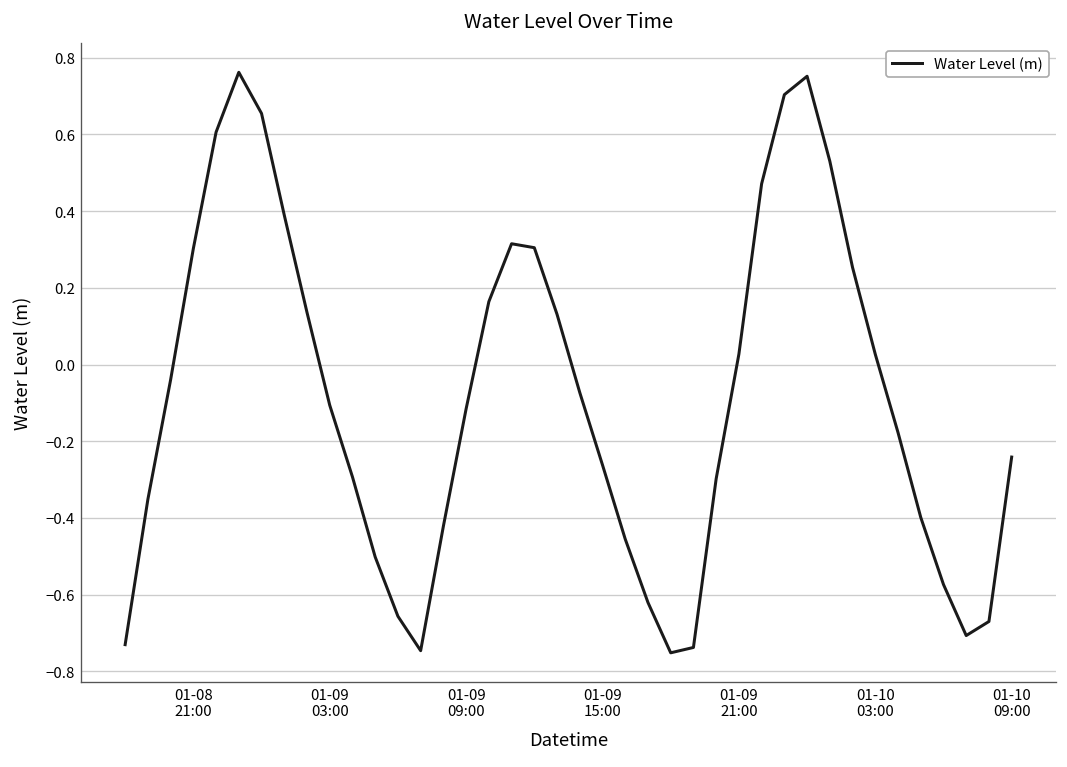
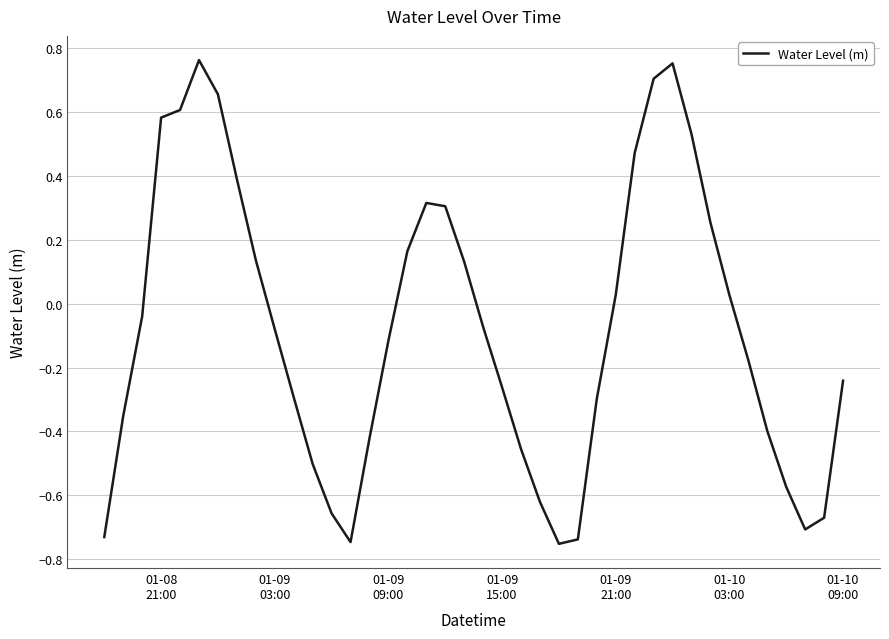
  {
-   "01-08 21:00": 0.30,
-   "01-09 03:00": -0.11,
+   "01-08 21:00": 0.58,
+   "01-09 03:00": -0.08,
    "01-09 09:00": -0.12,
    "01-09 15:00": -0.26,
    "01-09 21:00": 0.03,
    "01-10 03:00": 0.03,
    "01-10 09:00": -0.24
  }
